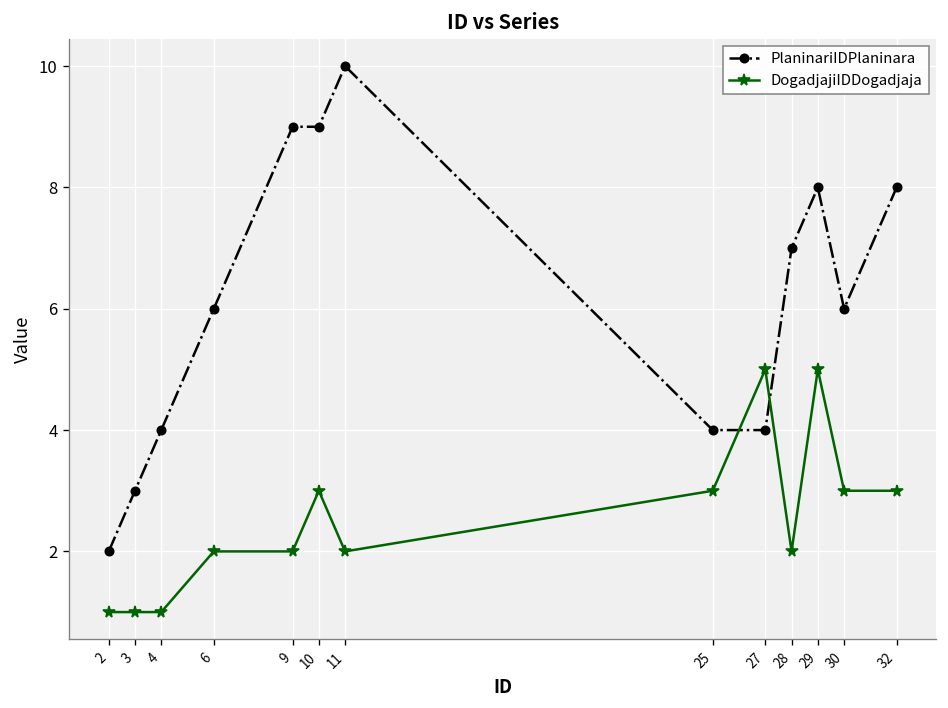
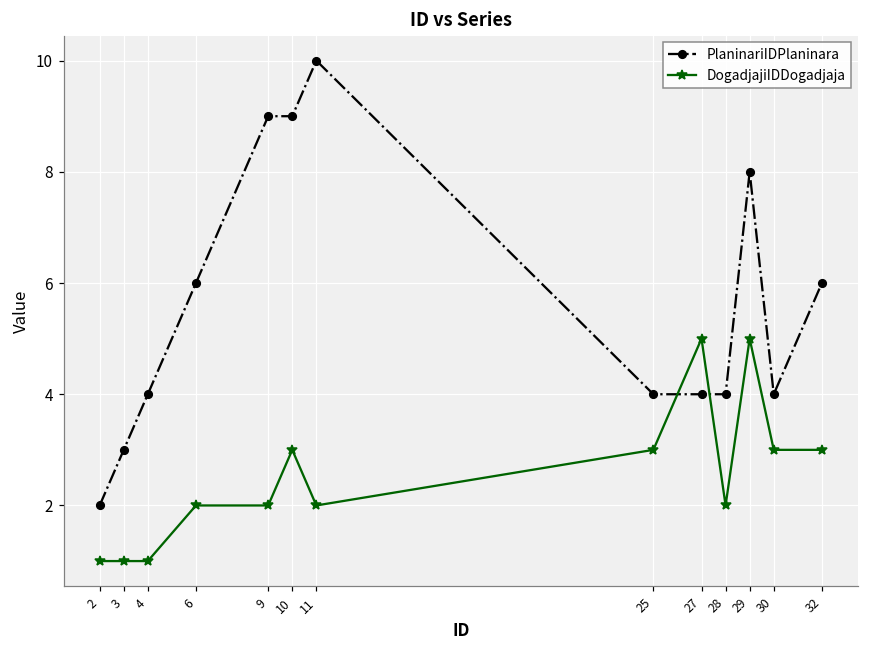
  {
    "PlaninariIDPlaninara": {
      "2": 2,
      "3": 3,
      "4": 4,
      "6": 6,
      "9": 9,
      "10": 9,
      "11": 10,
      "25": 4,
      "27": 4,
-     "28": 7,
+     "28": 4,
      "29": 8,
-     "30": 6,
-     "32": 8
+     "30": 4,
+     "32": 6
    },
    "DogadjajiIDDogadjaja": {
      "2": 1,
      "3": 1,
      "4": 1,
      "6": 2,
      "9": 2,
      "10": 3,
      "11": 2,
      "25": 3,
      "27": 5,
      "28": 2,
      "29": 5,
      "30": 3,
      "32": 3
    }
  }
